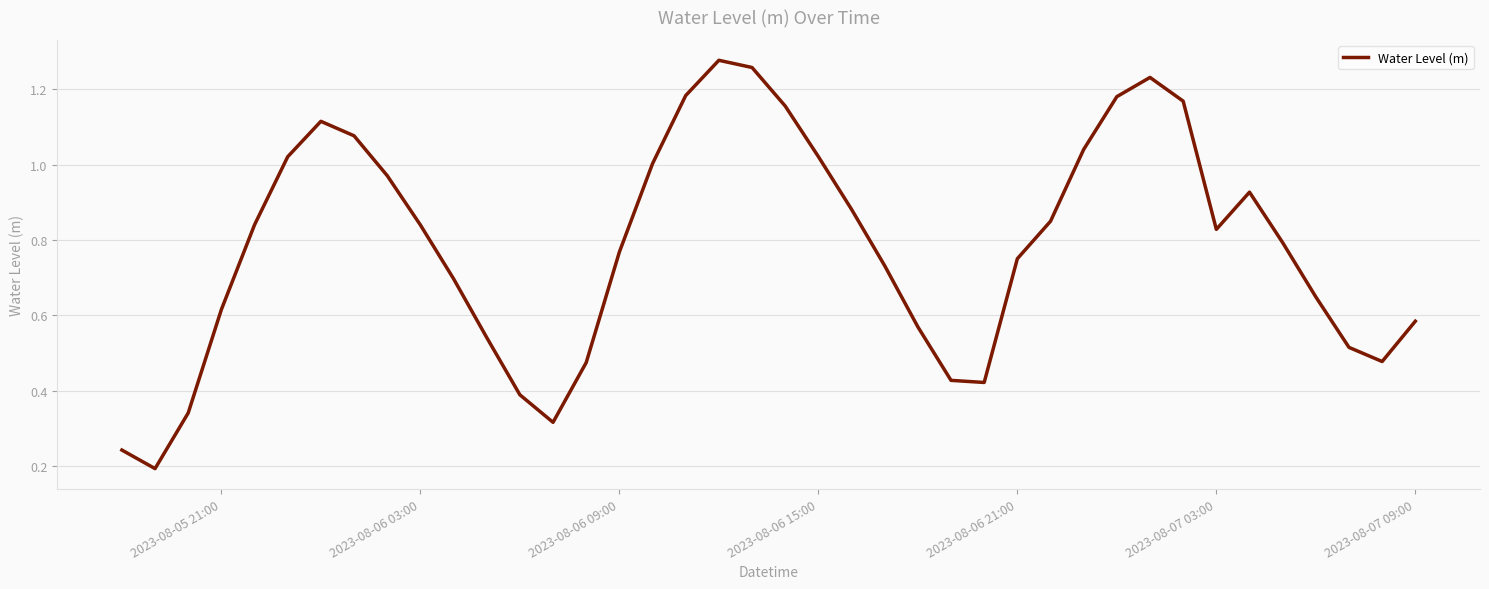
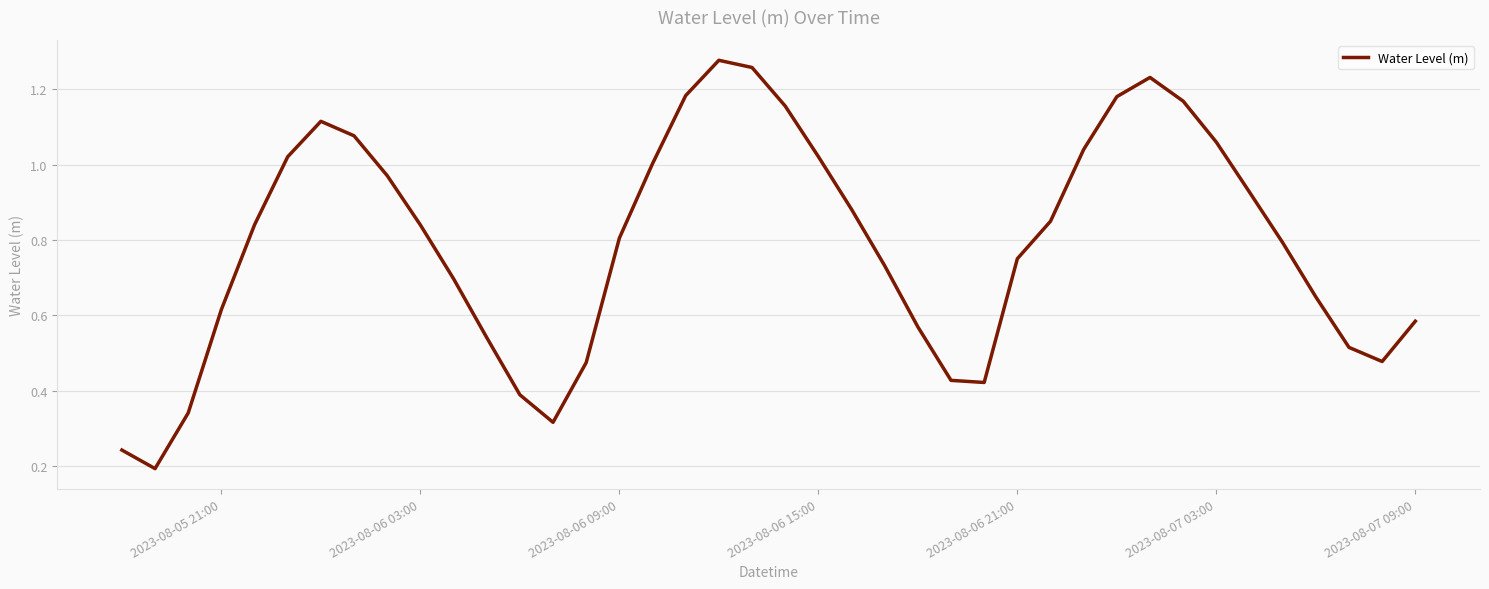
  {
    "2023-08-05 21:00": 0.62,
    "2023-08-06 03:00": 0.84,
-   "2023-08-06 09:00": 0.77,
+   "2023-08-06 09:00": 0.80,
    "2023-08-06 15:00": 1.02,
    "2023-08-06 21:00": 0.75,
-   "2023-08-07 03:00": 0.83,
+   "2023-08-07 03:00": 1.06,
    "2023-08-07 09:00": 0.58
  }
